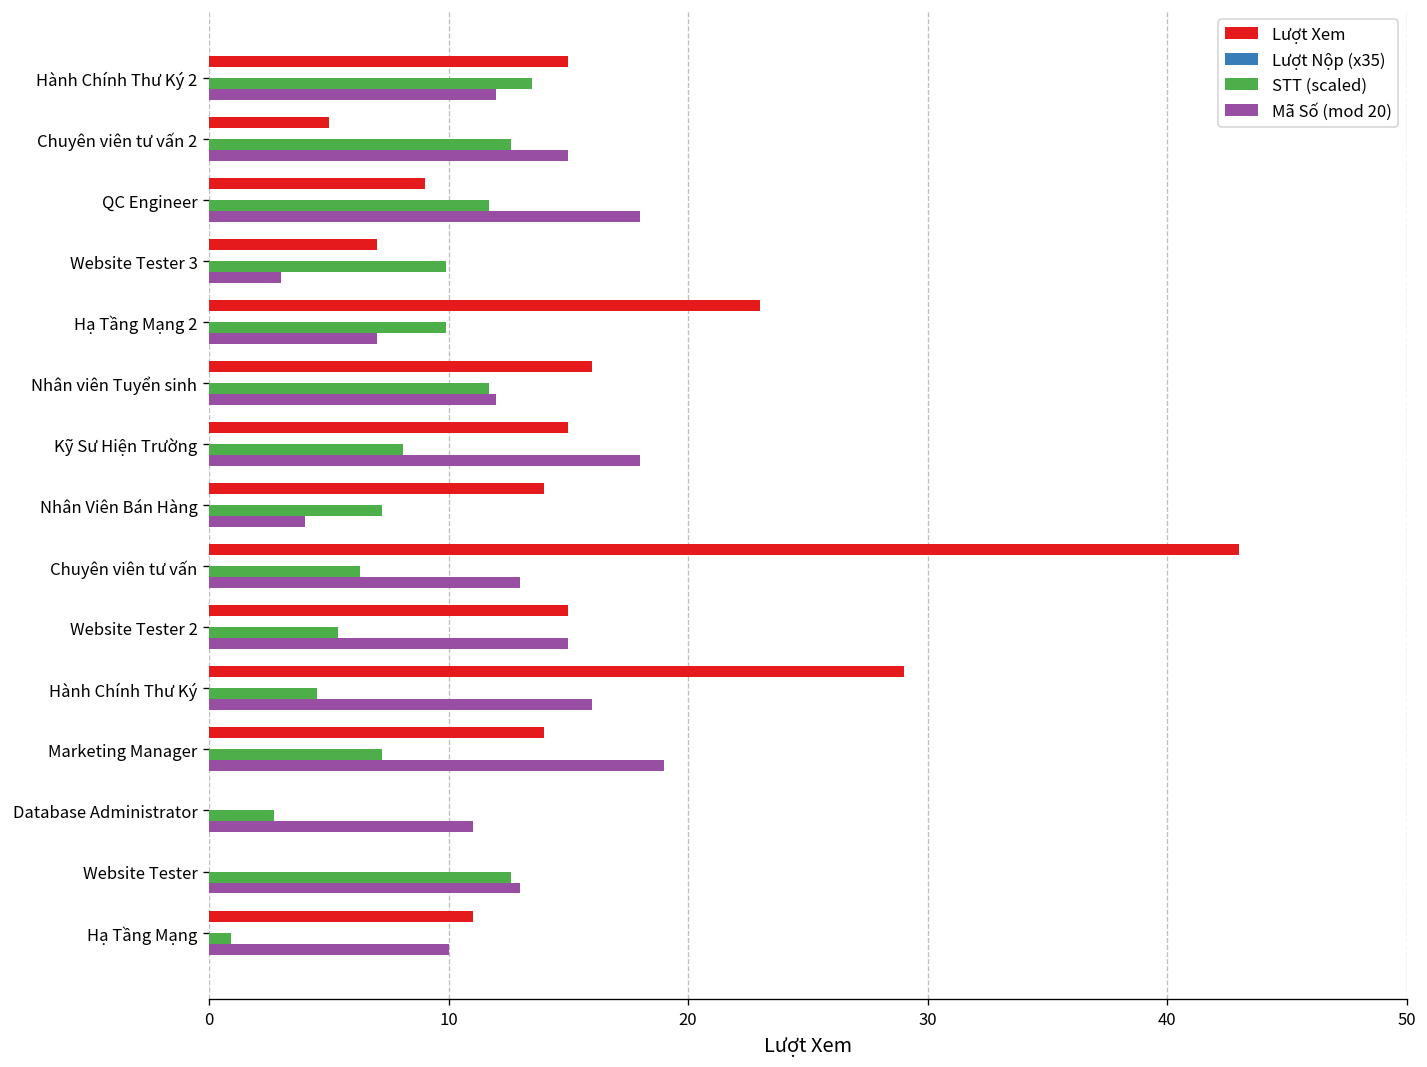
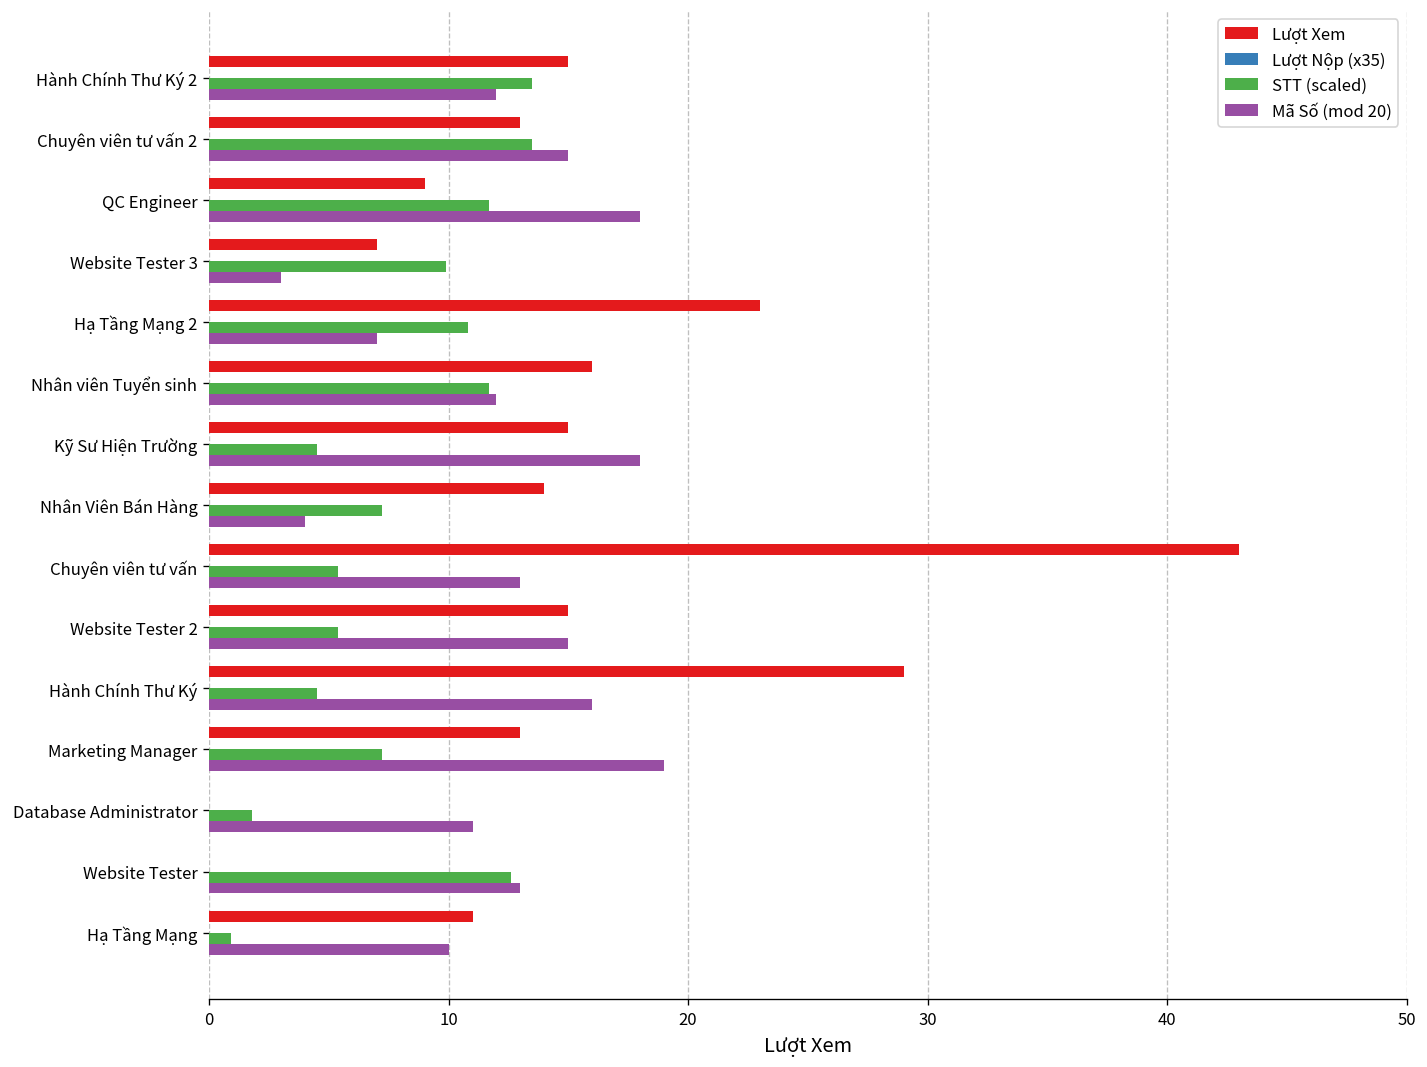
  {
    "Lượt Xem": {
      "Hành Chính Thư Ký 2": 15,
-     "Chuyên viên tư vấn 2": 5,
+     "Chuyên viên tư vấn 2": 13,
      "QC Engineer": 9,
      "Website Tester 3": 7,
      "Hạ Tầng Mạng 2": 23,
      "Nhân viên Tuyển sinh": 16,
      "Kỹ Sư Hiện Trường": 15,
      "Nhân Viên Bán Hàng": 14,
      "Chuyên viên tư vấn": 43,
      "Website Tester 2": 15,
      "Hành Chính Thư Ký": 29,
-     "Marketing Manager": 14,
+     "Marketing Manager": 13,
      "Database Administrator": 0,
      "Website Tester": 0,
      "Hạ Tầng Mạng": 11
    },
    "Lượt Nộp (x35)": {
      "Hành Chính Thư Ký 2": 0.0,
      "Chuyên viên tư vấn 2": 0.0,
      "QC Engineer": 0.0,
      "Website Tester 3": 0.0,
      "Hạ Tầng Mạng 2": 0.0,
      "Nhân viên Tuyển sinh": 0.0,
      "Kỹ Sư Hiện Trường": 0.0,
      "Nhân Viên Bán Hàng": 0.0,
      "Chuyên viên tư vấn": 0.0,
      "Website Tester 2": 0.0,
      "Hành Chính Thư Ký": 0.0,
      "Marketing Manager": 0.0,
      "Database Administrator": 0.0,
      "Website Tester": 0.0,
      "Hạ Tầng Mạng": 0.0
    },
    "STT (scaled)": {
      "Hành Chính Thư Ký 2": 13.5,
-     "Chuyên viên tư vấn 2": 12.6,
+     "Chuyên viên tư vấn 2": 13.5,
      "QC Engineer": 11.7,
      "Website Tester 3": 9.9,
-     "Hạ Tầng Mạng 2": 9.9,
+     "Hạ Tầng Mạng 2": 10.8,
      "Nhân viên Tuyển sinh": 11.7,
-     "Kỹ Sư Hiện Trường": 8.1,
+     "Kỹ Sư Hiện Trường": 4.5,
      "Nhân Viên Bán Hàng": 7.2,
-     "Chuyên viên tư vấn": 6.3,
+     "Chuyên viên tư vấn": 5.4,
      "Website Tester 2": 5.4,
      "Hành Chính Thư Ký": 4.5,
      "Marketing Manager": 7.2,
-     "Database Administrator": 2.7,
+     "Database Administrator": 1.8,
      "Website Tester": 12.6,
      "Hạ Tầng Mạng": 0.9
    },
    "Mã Số (mod 20)": {
      "Hành Chính Thư Ký 2": 12.0,
      "Chuyên viên tư vấn 2": 15.0,
      "QC Engineer": 18.0,
      "Website Tester 3": 3.0,
      "Hạ Tầng Mạng 2": 7.0,
      "Nhân viên Tuyển sinh": 12.0,
      "Kỹ Sư Hiện Trường": 18.0,
      "Nhân Viên Bán Hàng": 4.0,
      "Chuyên viên tư vấn": 13.0,
      "Website Tester 2": 15.0,
      "Hành Chính Thư Ký": 16.0,
      "Marketing Manager": 19.0,
      "Database Administrator": 11.0,
      "Website Tester": 13.0,
      "Hạ Tầng Mạng": 10.0
    }
  }
